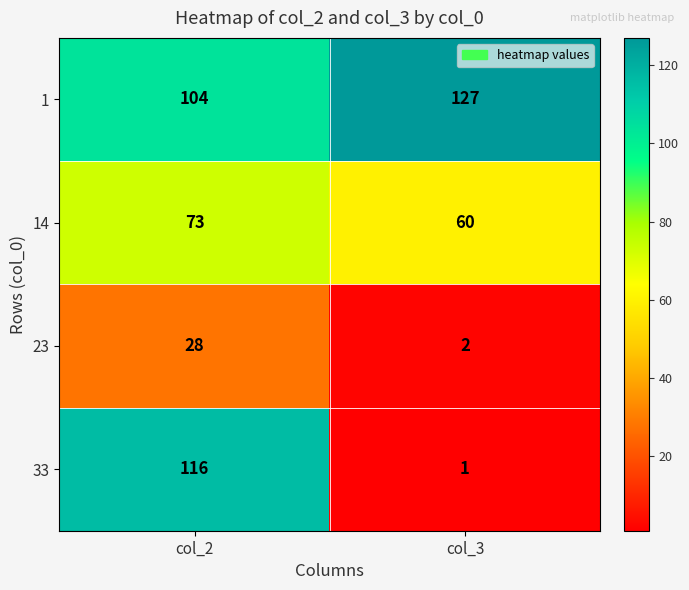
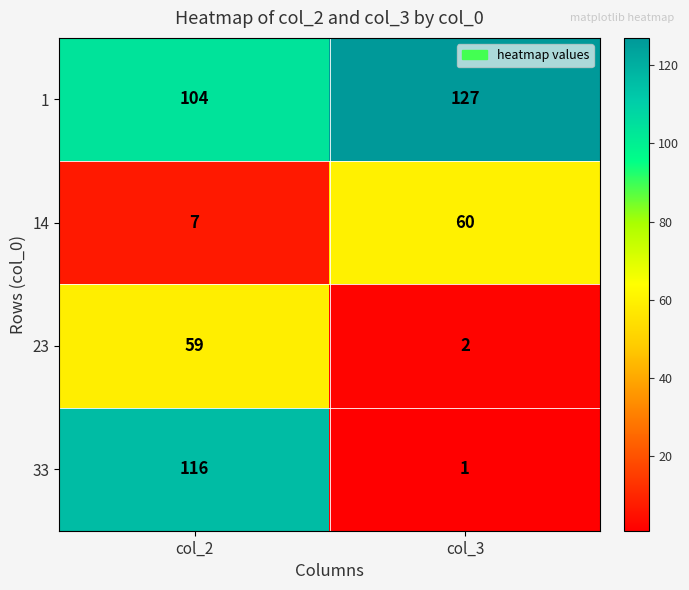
  {
    "1": {
      "col_2": 104,
      "col_3": 127
    },
    "14": {
-     "col_2": 73,
+     "col_2": 7,
      "col_3": 60
    },
    "23": {
-     "col_2": 28,
+     "col_2": 59,
      "col_3": 2
    },
    "33": {
      "col_2": 116,
      "col_3": 1
    }
  }
